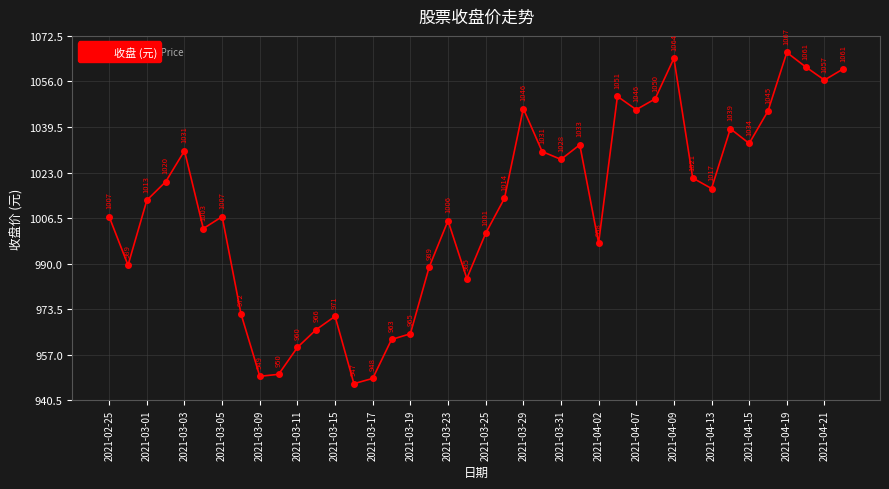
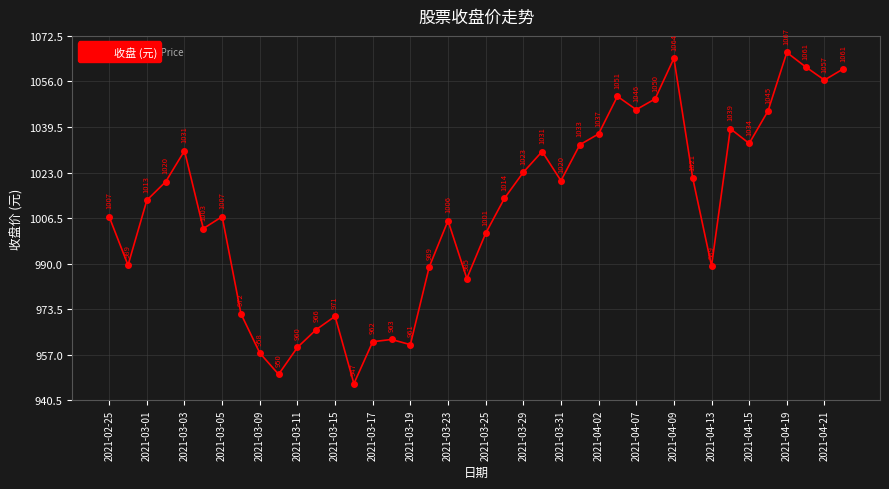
  {
    "2021-02-25": 1007,
    "2021-03-01": 1013,
    "2021-03-03": 1031,
    "2021-03-05": 1007,
-   "2021-03-09": 949,
+   "2021-03-09": 958,
    "2021-03-11": 960,
    "2021-03-15": 971,
-   "2021-03-17": 948,
-   "2021-03-19": 965,
+   "2021-03-17": 962,
+   "2021-03-19": 961,
    "2021-03-23": 1006,
    "2021-03-25": 1001,
-   "2021-03-29": 1046,
-   "2021-03-31": 1028,
-   "2021-04-02": 998,
+   "2021-03-29": 1023,
+   "2021-03-31": 1020,
+   "2021-04-02": 1037,
    "2021-04-07": 1046,
    "2021-04-09": 1064,
-   "2021-04-13": 1017,
+   "2021-04-13": 989,
    "2021-04-15": 1034,
    "2021-04-19": 1067,
    "2021-04-21": 1057
  }
